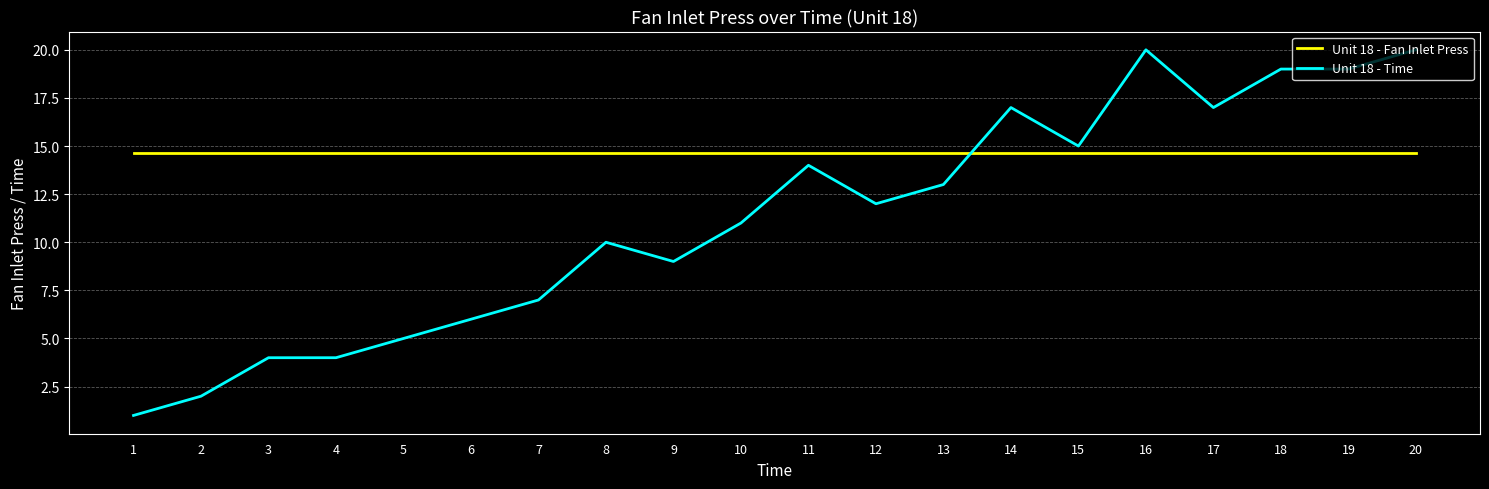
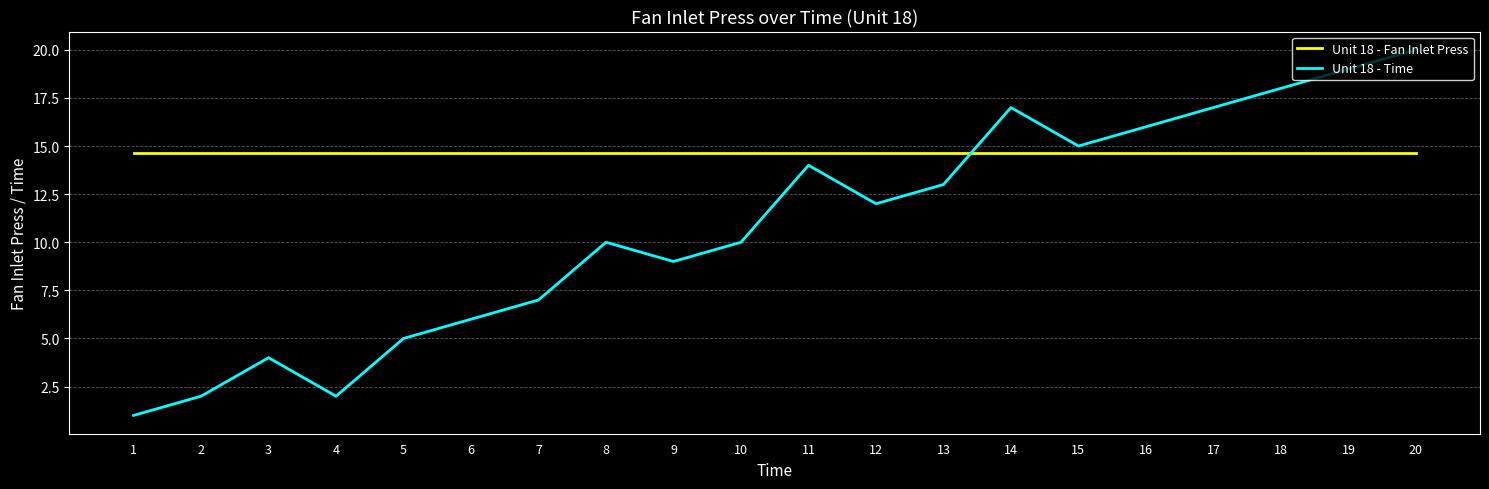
  {
    "Unit 18 - Fan Inlet Press": {
      "1": 14.6,
      "2": 14.6,
      "3": 14.6,
      "4": 14.6,
      "5": 14.6,
      "6": 14.6,
      "7": 14.6,
      "8": 14.6,
      "9": 14.6,
      "10": 14.6,
      "11": 14.6,
      "12": 14.6,
      "13": 14.6,
      "14": 14.6,
      "15": 14.6,
      "16": 14.6,
      "17": 14.6,
      "18": 14.6,
      "19": 14.6,
      "20": 14.6
    },
    "Unit 18 - Time": {
      "1": 1,
      "2": 2,
      "3": 4,
-     "4": 4,
+     "4": 2,
      "5": 5,
      "6": 6,
      "7": 7,
      "8": 10,
      "9": 9,
-     "10": 11,
+     "10": 10,
      "11": 14,
      "12": 12,
      "13": 13,
      "14": 17,
      "15": 15,
-     "16": 20,
+     "16": 16,
      "17": 17,
-     "18": 19
+     "18": 18
    }
  }
